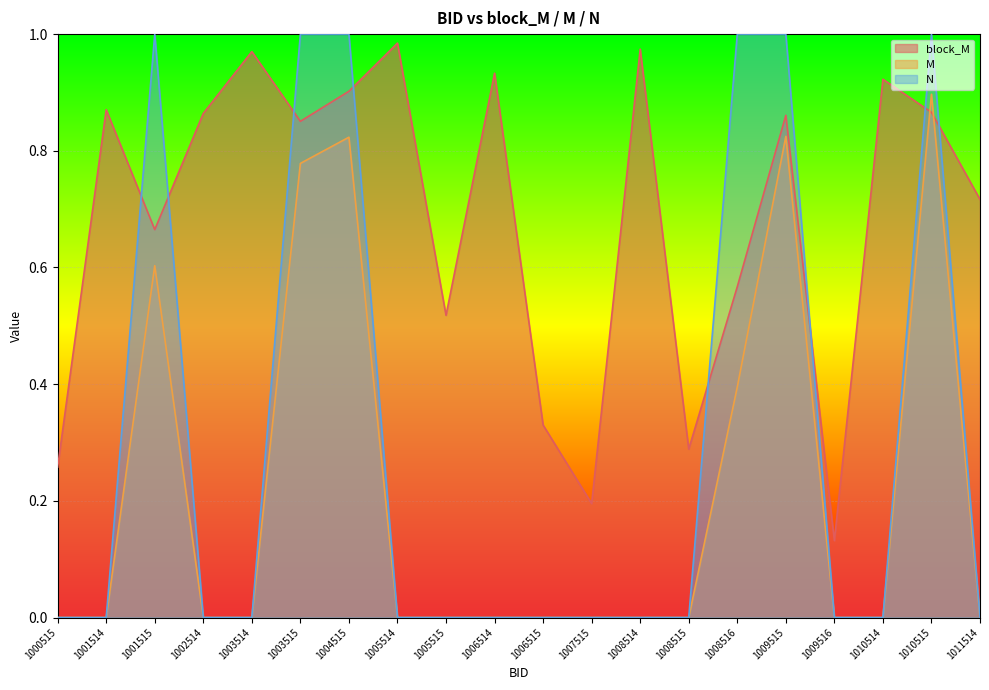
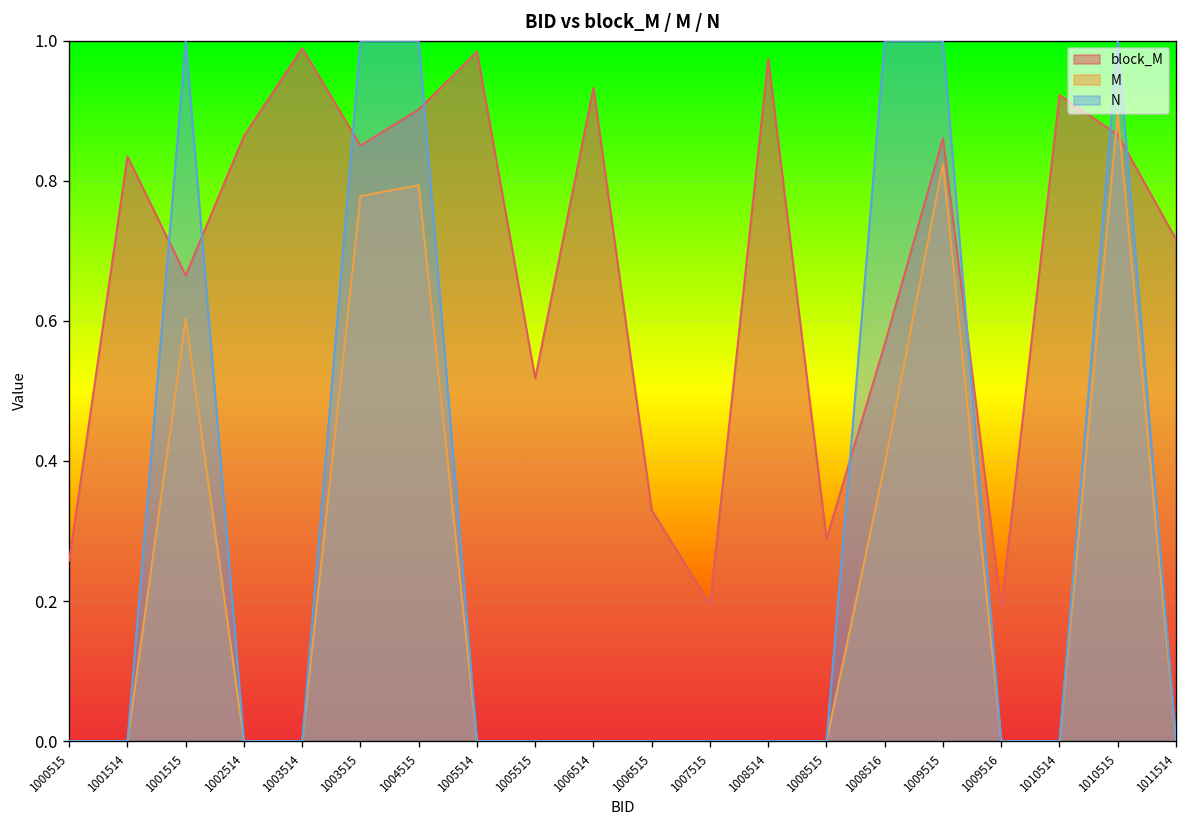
  {
    "block_M": {
      "1000515": 0.26,
-     "1001514": 0.87,
+     "1001514": 0.84,
      "1001515": 0.66,
      "1002514": 0.86,
-     "1003514": 0.97,
+     "1003514": 0.99,
      "1003515": 0.85,
      "1004515": 0.90,
      "1005514": 0.98,
      "1005515": 0.52,
      "1006514": 0.93,
      "1006515": 0.33,
      "1007515": 0.20,
      "1008514": 0.97,
      "1008515": 0.29,
      "1008516": 0.57,
      "1009515": 0.86,
-     "1009516": 0.13,
+     "1009516": 0.19,
      "1010514": 0.92,
      "1010515": 0.87,
      "1011514": 0.72
    },
    "M": {
      "1001515": 0.60,
      "1003515": 0.78,
-     "1004515": 0.82,
+     "1004515": 0.79,
      "1008516": 0.40,
      "1009515": 0.82,
      "1010515": 0.90
    },
    "N": {
      "1001515": 1.00,
      "1003515": 1.00,
      "1004515": 1.00,
      "1008516": 1.00,
      "1009515": 1.00,
      "1010515": 1.00
    }
  }
